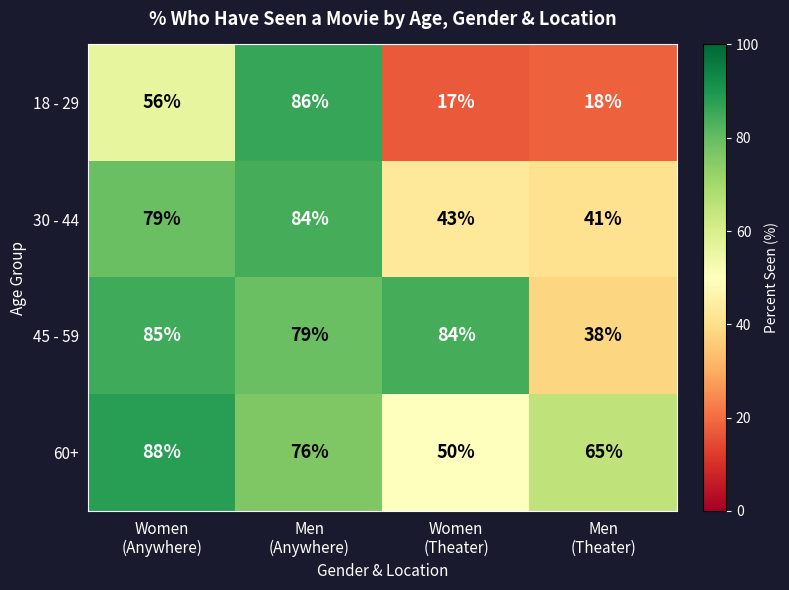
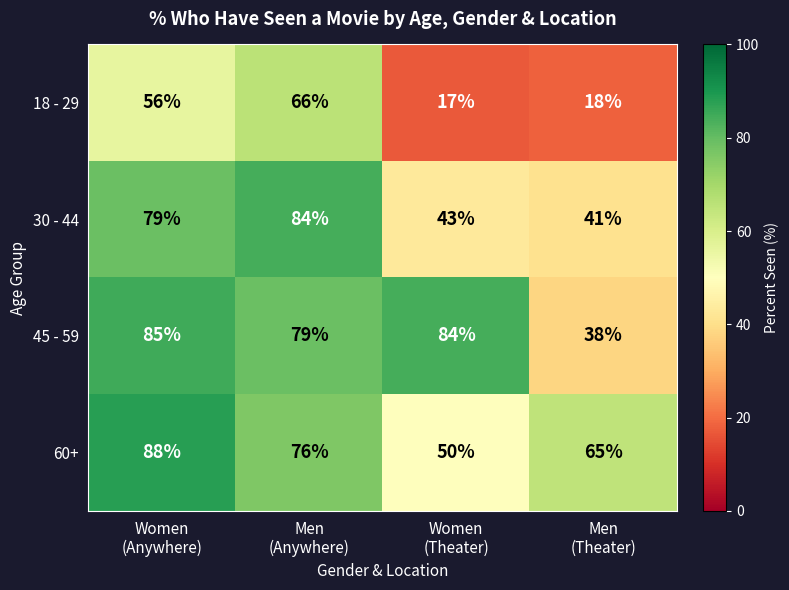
  {
    "18 - 29": {
      "Women (Anywhere)": "56%",
-     "Men (Anywhere)": "86%",
+     "Men (Anywhere)": "66%",
      "Women (Theater)": "17%",
      "Men (Theater)": "18%"
    },
    "30 - 44": {
      "Women (Anywhere)": "79%",
      "Men (Anywhere)": "84%",
      "Women (Theater)": "43%",
      "Men (Theater)": "41%"
    },
    "45 - 59": {
      "Women (Anywhere)": "85%",
      "Men (Anywhere)": "79%",
      "Women (Theater)": "84%",
      "Men (Theater)": "38%"
    },
    "60+": {
      "Women (Anywhere)": "88%",
      "Men (Anywhere)": "76%",
      "Women (Theater)": "50%",
      "Men (Theater)": "65%"
    }
  }
